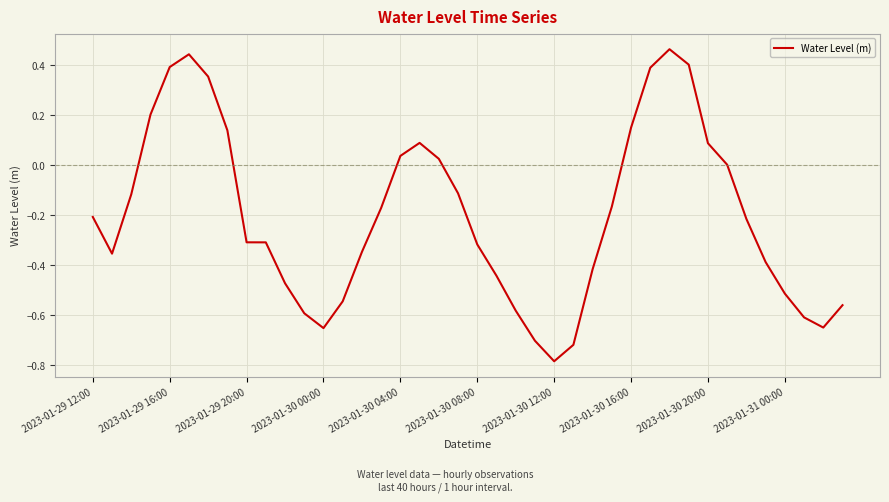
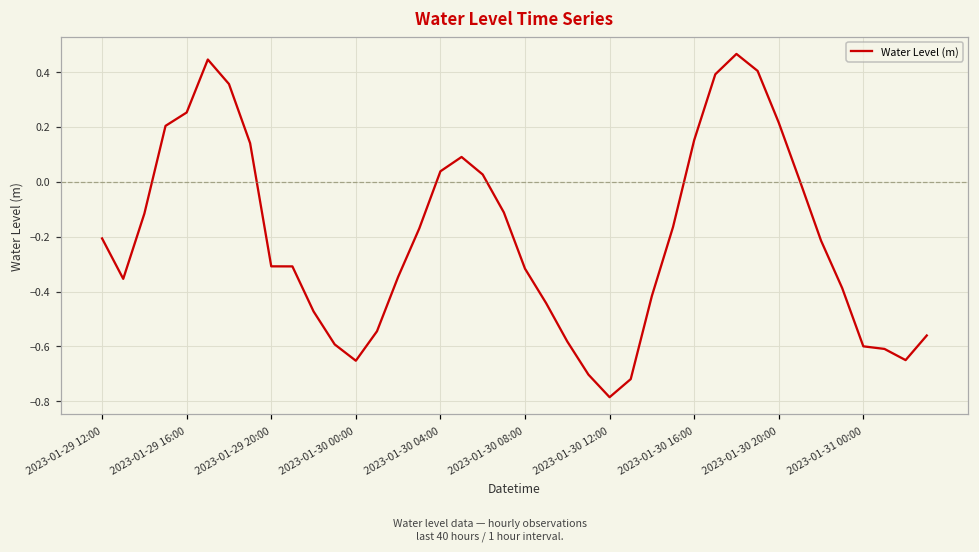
  {
    "2023-01-29 12:00": -0.21,
-   "2023-01-29 16:00": 0.39,
+   "2023-01-29 16:00": 0.25,
    "2023-01-29 20:00": -0.31,
    "2023-01-30 00:00": -0.65,
    "2023-01-30 04:00": 0.04,
    "2023-01-30 08:00": -0.32,
    "2023-01-30 12:00": -0.78,
    "2023-01-30 16:00": 0.15,
-   "2023-01-30 20:00": 0.09,
-   "2023-01-31 00:00": -0.51
+   "2023-01-30 20:00": 0.21,
+   "2023-01-31 00:00": -0.60
  }
